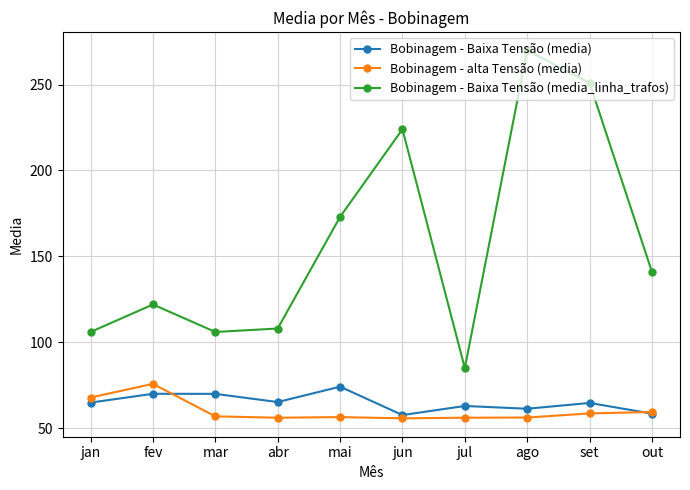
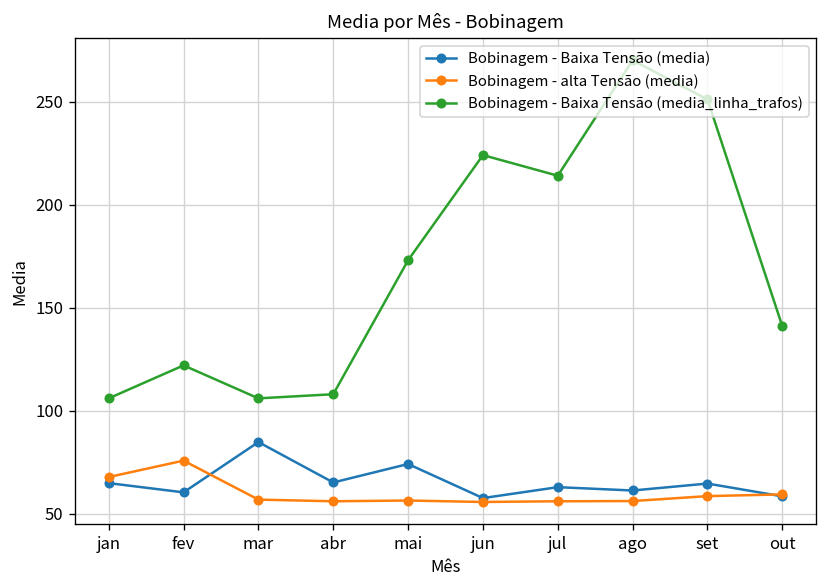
  {
    "Bobinagem - Baixa Tensão (media)": {
      "jan": 65,
-     "fev": 70,
-     "mar": 70,
+     "fev": 60,
+     "mar": 85,
      "abr": 65,
      "mai": 74,
      "jun": 58,
      "jul": 63,
      "ago": 61,
      "set": 65
    },
    "Bobinagem - alta Tensão (media)": {
      "jan": 68,
      "fev": 76,
      "mar": 57,
      "abr": 56,
      "mai": 56,
      "jun": 56,
      "jul": 56,
      "ago": 56,
      "set": 59
    },
    "Bobinagem - Baixa Tensão (media_linha_trafos)": {
      "jan": 106,
      "fev": 122,
      "mar": 106,
      "abr": 108,
      "mai": 173,
      "jun": 224,
-     "jul": 85,
+     "jul": 214,
      "out": 141
    }
  }
